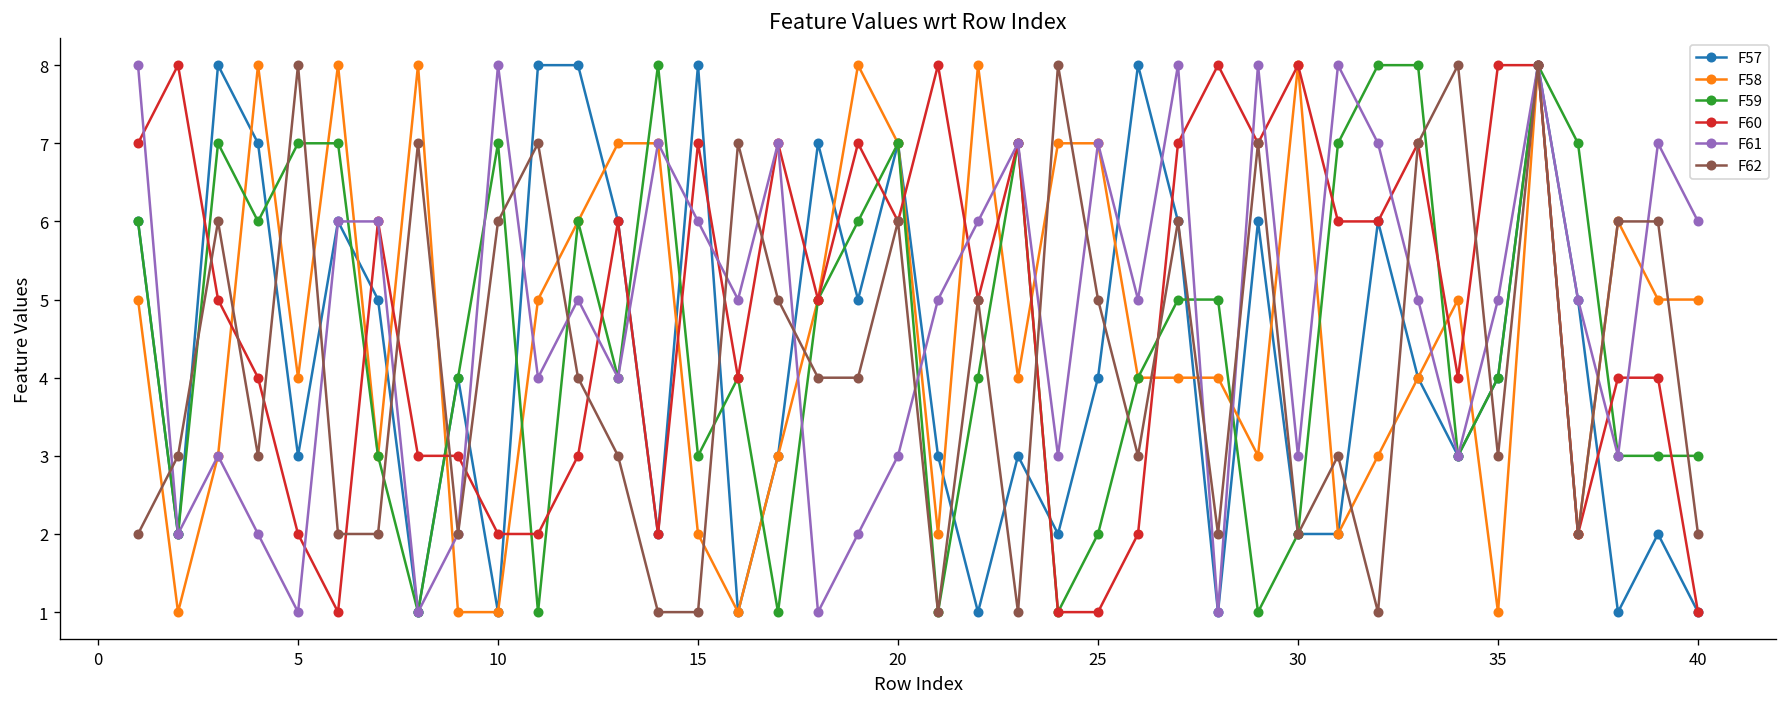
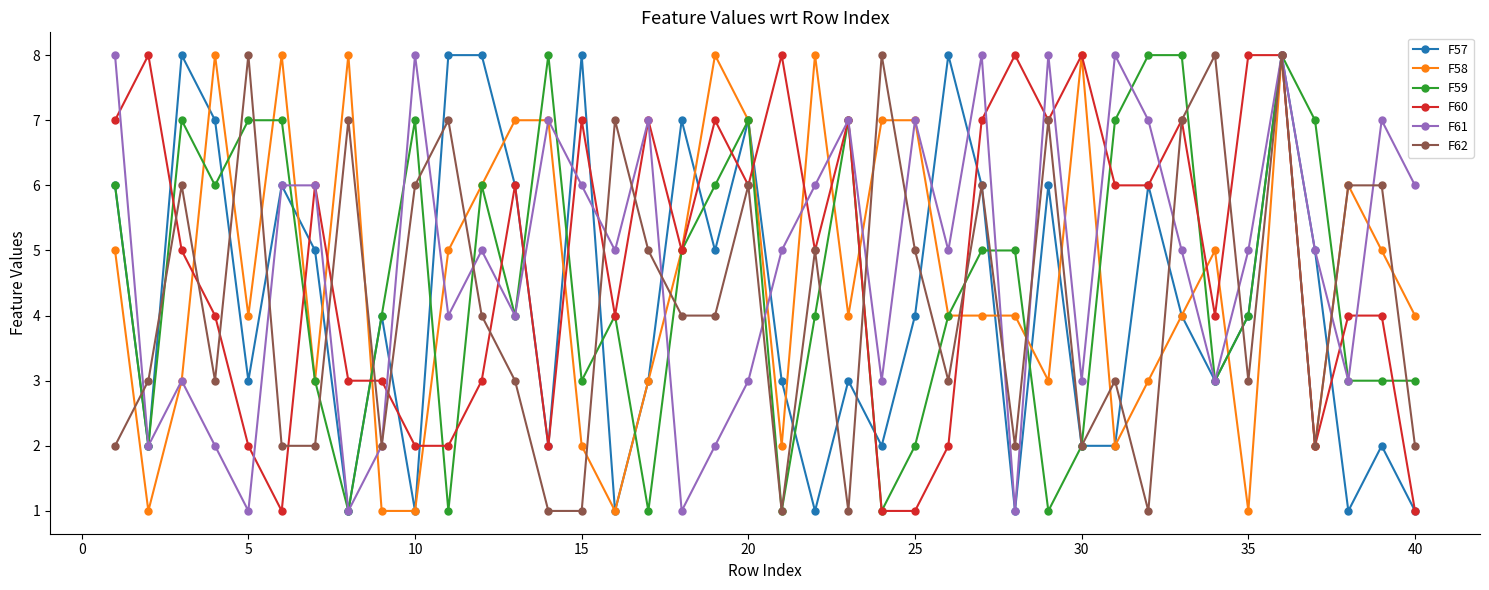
  {
    "F57": {
      "5": 3,
      "15": 8,
      "25": 4
    },
    "F58": {
      "5": 4,
      "15": 2,
      "35": 1,
-     "40": 5
+     "40": 4
    },
    "F59": {
      "5": 7,
      "10": 7,
      "15": 3,
      "25": 2,
      "40": 3
    },
    "F60": {
      "5": 2,
      "10": 2,
      "15": 7,
      "25": 1,
      "35": 8
    },
    "F61": {
      "5": 1,
      "10": 8,
      "15": 6,
      "20": 3,
      "30": 3,
      "35": 5,
      "40": 6
    },
    "F62": {
      "5": 8,
      "10": 6,
      "15": 1,
      "25": 5,
      "35": 3,
      "40": 2
    }
  }
